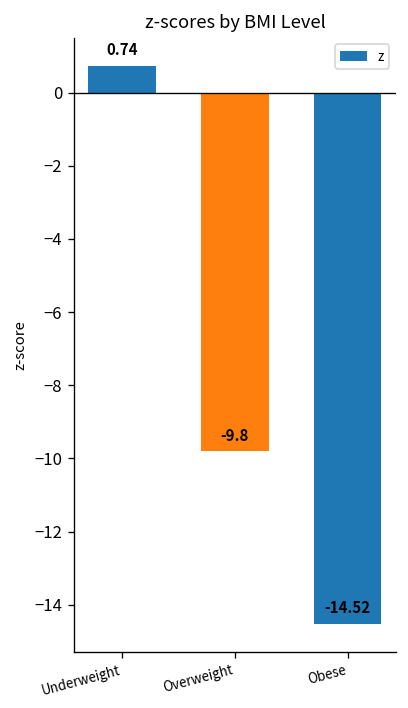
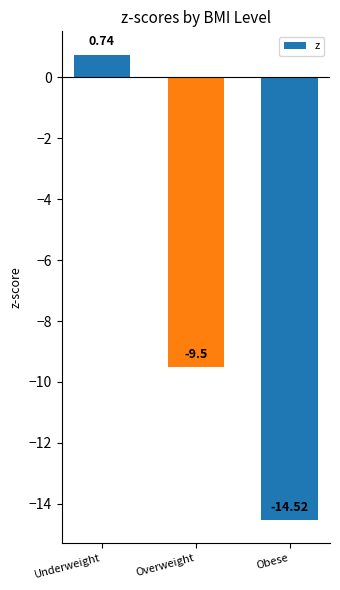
  {
    "Underweight": 0.74,
-   "Overweight": -9.8,
+   "Overweight": -9.5,
    "Obese": -14.52
  }
